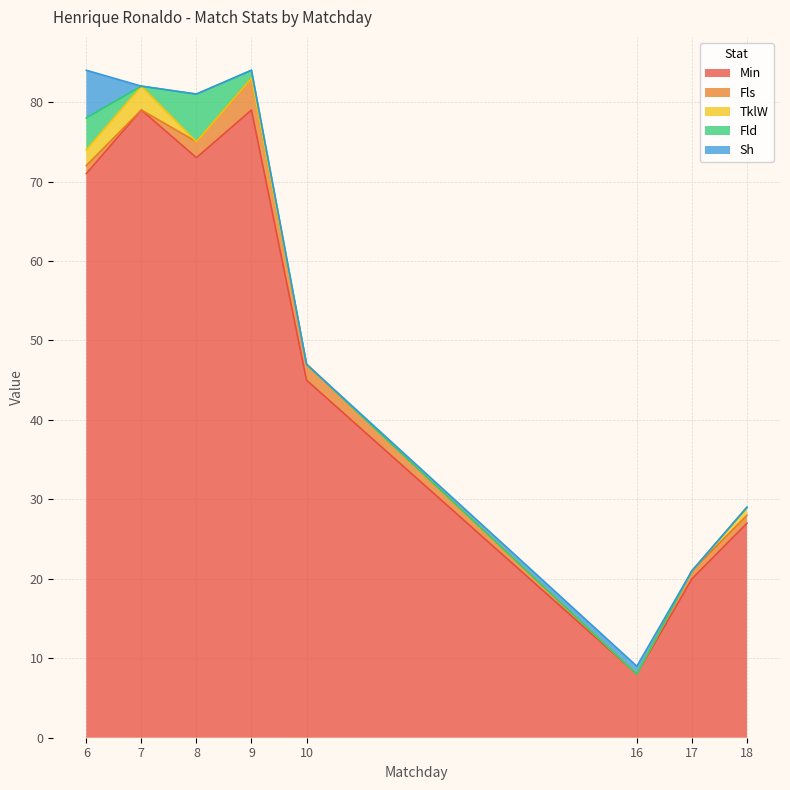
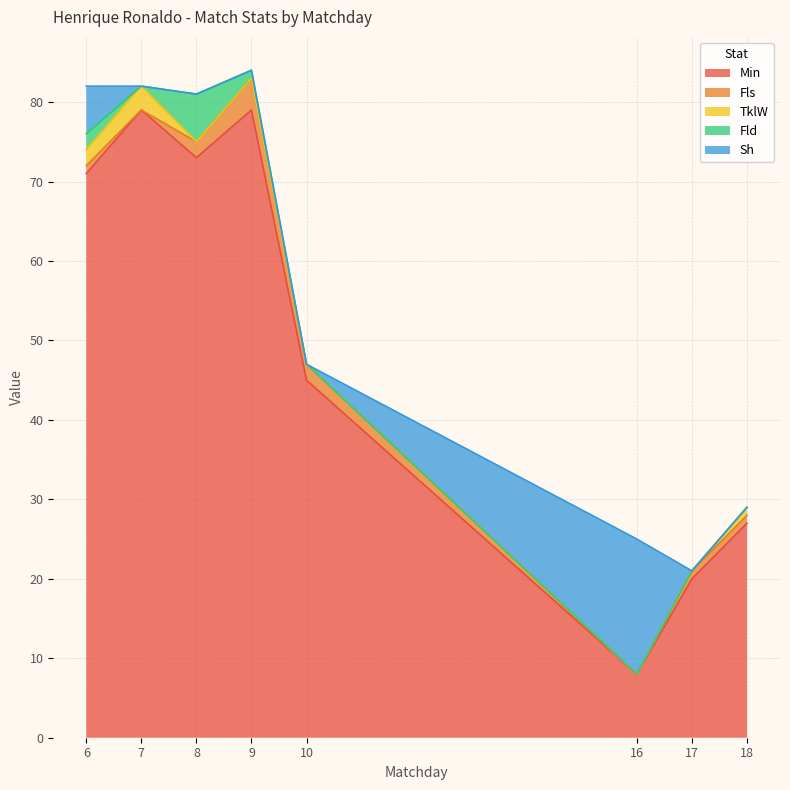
  {
    "TklW": {
      "6": 2
    },
    "Fld": {
-     "6": 4
+     "6": 2
    },
    "Sh": {
      "6": 6,
-     "16": 1
+     "16": 17
    }
  }
